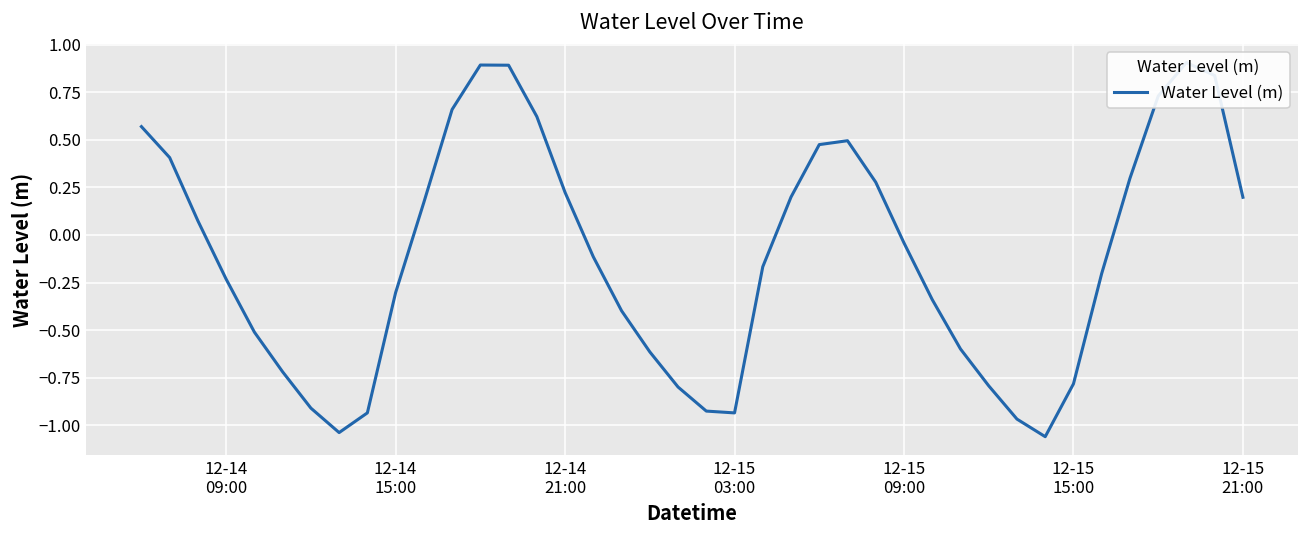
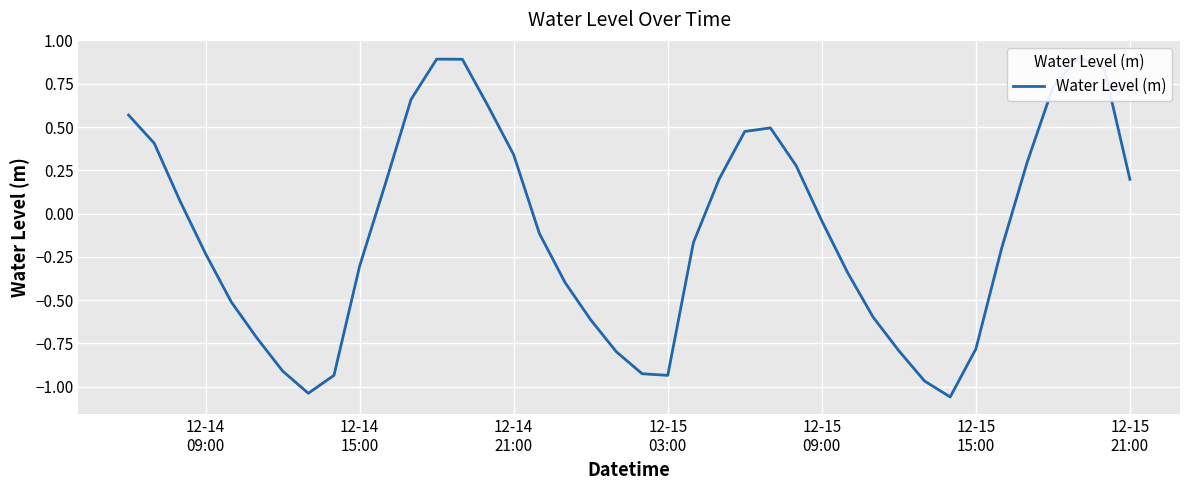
  {
    "12-14 09:00": -0.23,
    "12-14 15:00": -0.30,
-   "12-14 21:00": 0.22,
+   "12-14 21:00": 0.34,
    "12-15 03:00": -0.93,
    "12-15 09:00": -0.04,
    "12-15 15:00": -0.78,
    "12-15 21:00": 0.20
  }
